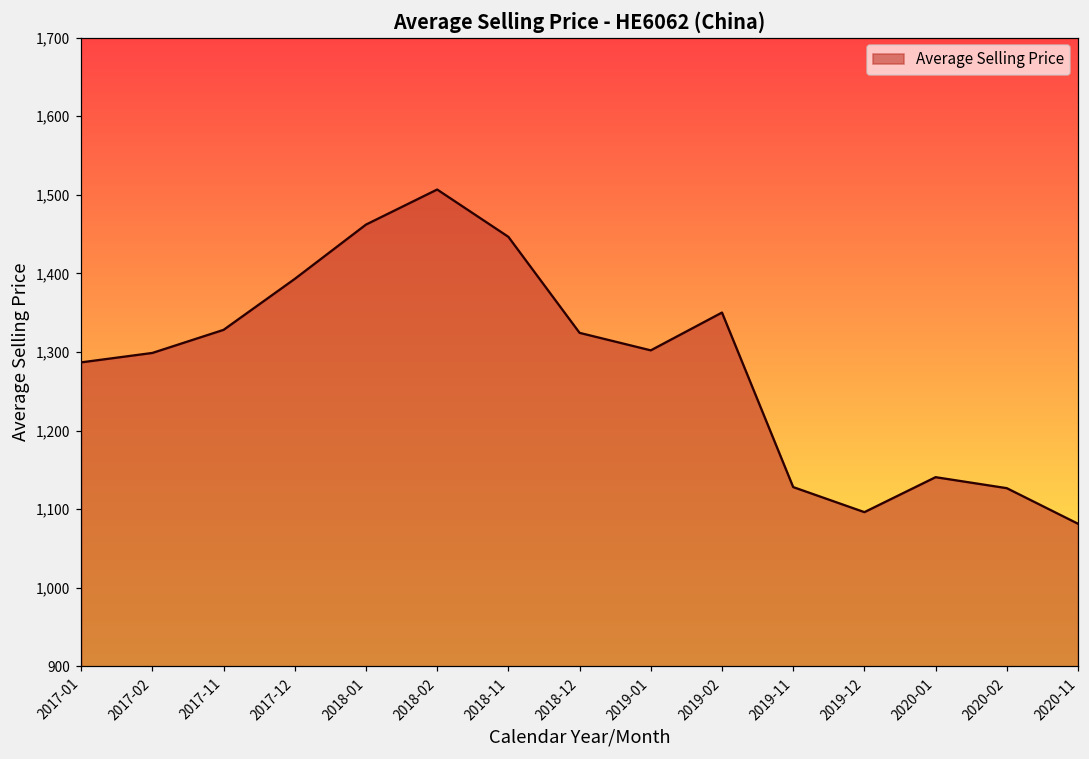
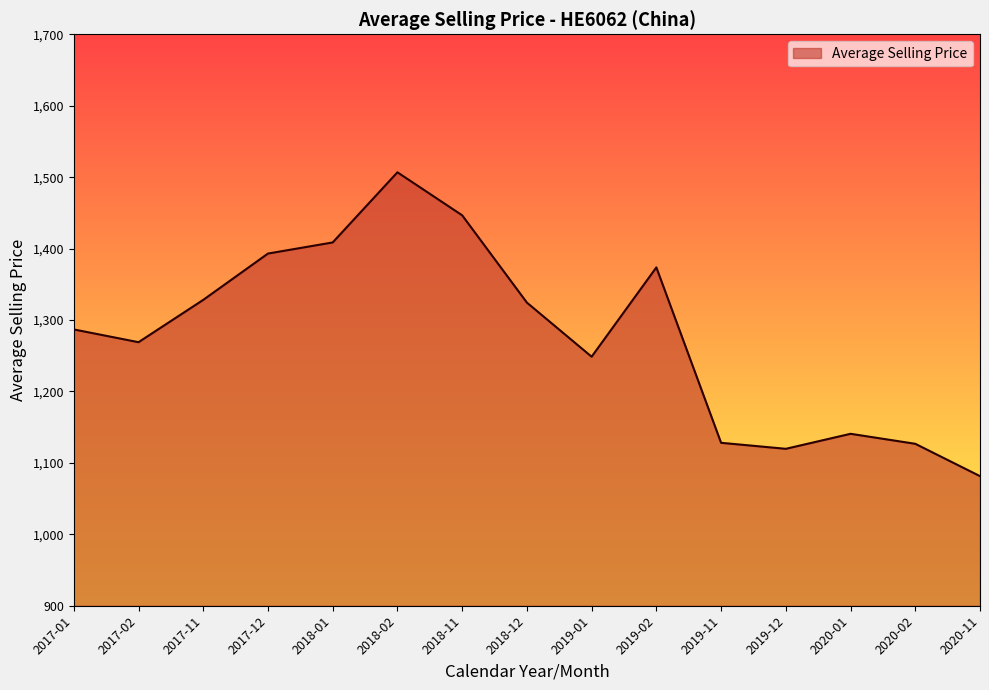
  {
    "2017-01": "1,290",
-   "2017-02": "1,300",
+   "2017-02": "1,270",
    "2017-11": "1,330",
    "2017-12": "1,390",
-   "2018-01": "1,460",
+   "2018-01": "1,410",
    "2018-02": "1,510",
    "2018-11": "1,450",
    "2018-12": "1,320",
-   "2019-01": "1,300",
-   "2019-02": "1,350",
+   "2019-01": "1,250",
+   "2019-02": "1,370",
    "2019-11": "1,130",
-   "2019-12": "1,100",
+   "2019-12": "1,120",
    "2020-01": "1,140",
    "2020-02": "1,130",
    "2020-11": "1,080"
  }
